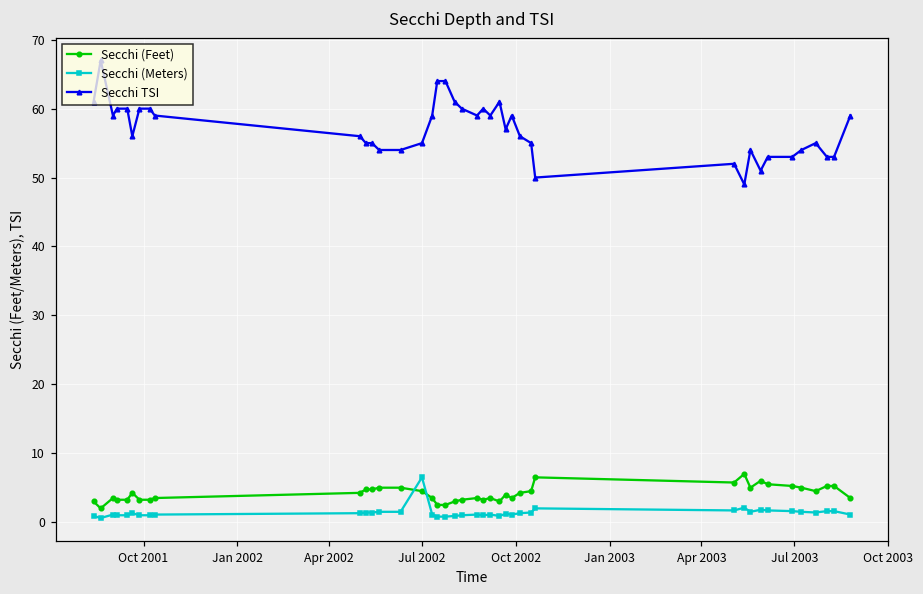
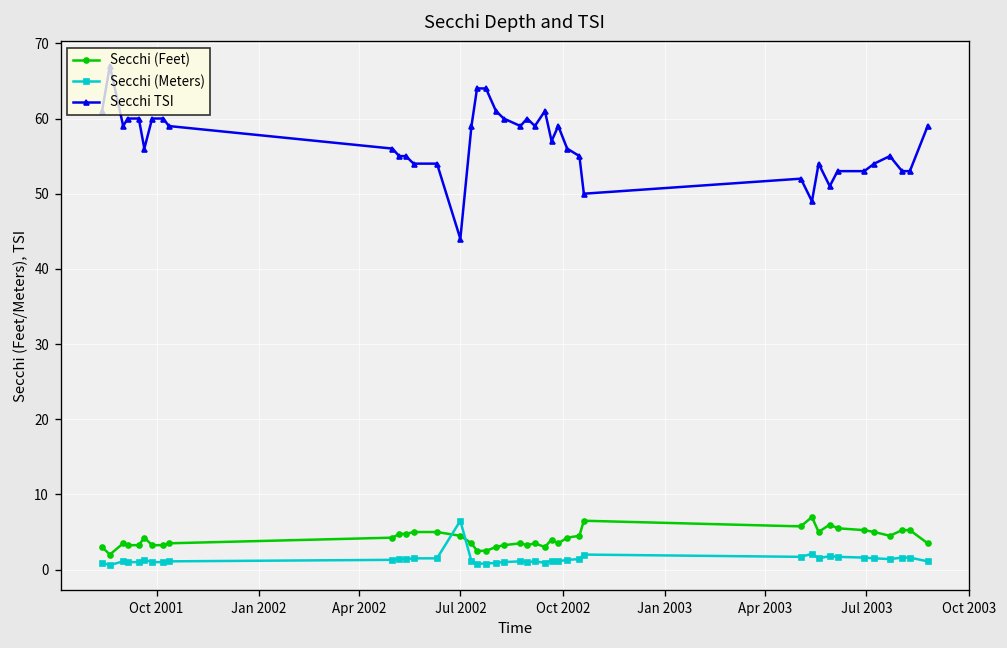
  {
    "Secchi (Feet)": {
      "Jul 2002": 5
    },
    "Secchi (Meters)": {
      "Jul 2002": 7
    },
    "Secchi TSI": {
-     "Jul 2002": 55
+     "Jul 2002": 44
    }
  }
